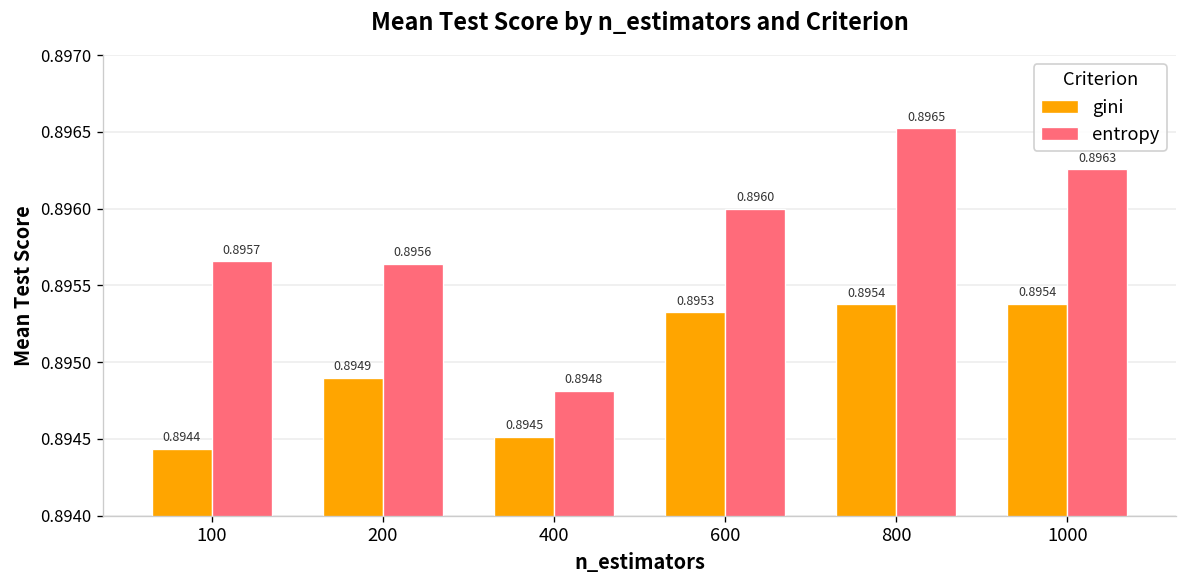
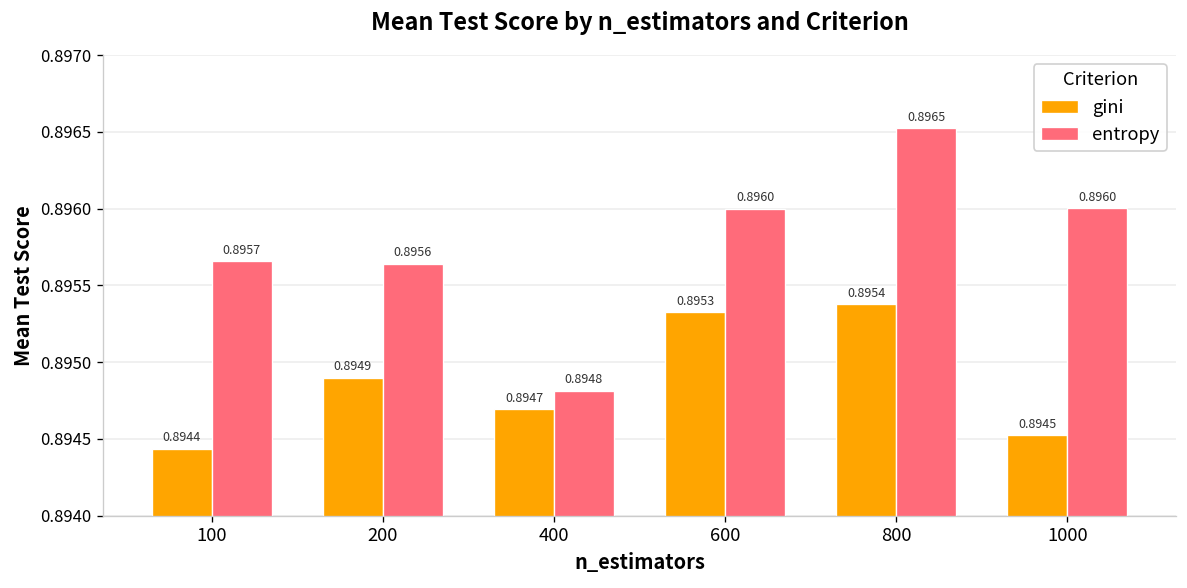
  {
    "gini": {
      "100": 0.8944,
      "200": 0.8949,
-     "400": 0.8945,
+     "400": 0.8947,
      "600": 0.8953,
      "800": 0.8954,
-     "1000": 0.8954
+     "1000": 0.8945
    },
    "entropy": {
-     "1000": 0.89625
+     "1000": 0.89600
    }
  }
